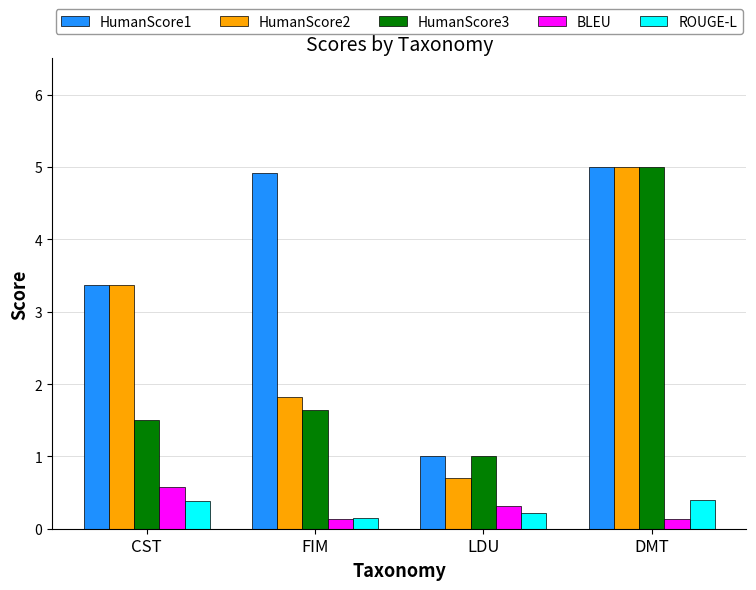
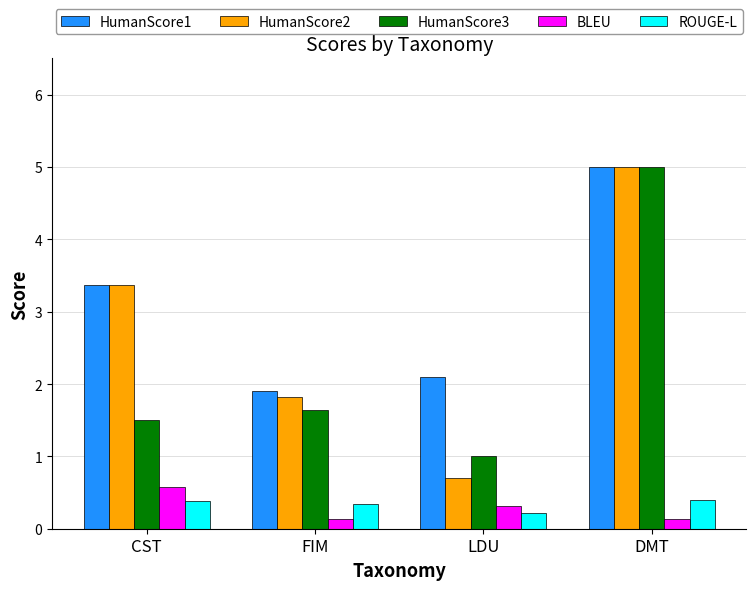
  {
    "HumanScore1": {
      "CST": 3.4,
-     "FIM": 4.9,
-     "LDU": 1.0,
+     "FIM": 1.9,
+     "LDU": 2.1,
      "DMT": 5.0
    },
    "HumanScore2": {
      "CST": 3.4,
      "FIM": 1.8,
      "LDU": 0.7,
      "DMT": 5.0
    },
    "HumanScore3": {
      "CST": 1.5,
      "FIM": 1.6,
      "LDU": 1.0,
      "DMT": 5.0
    },
    "BLEU": {
      "CST": 0.6,
      "FIM": 0.1,
      "LDU": 0.3,
      "DMT": 0.1
    },
    "ROUGE-L": {
      "CST": 0.4,
-     "FIM": 0.1,
+     "FIM": 0.3,
      "LDU": 0.2,
      "DMT": 0.4
    }
  }
